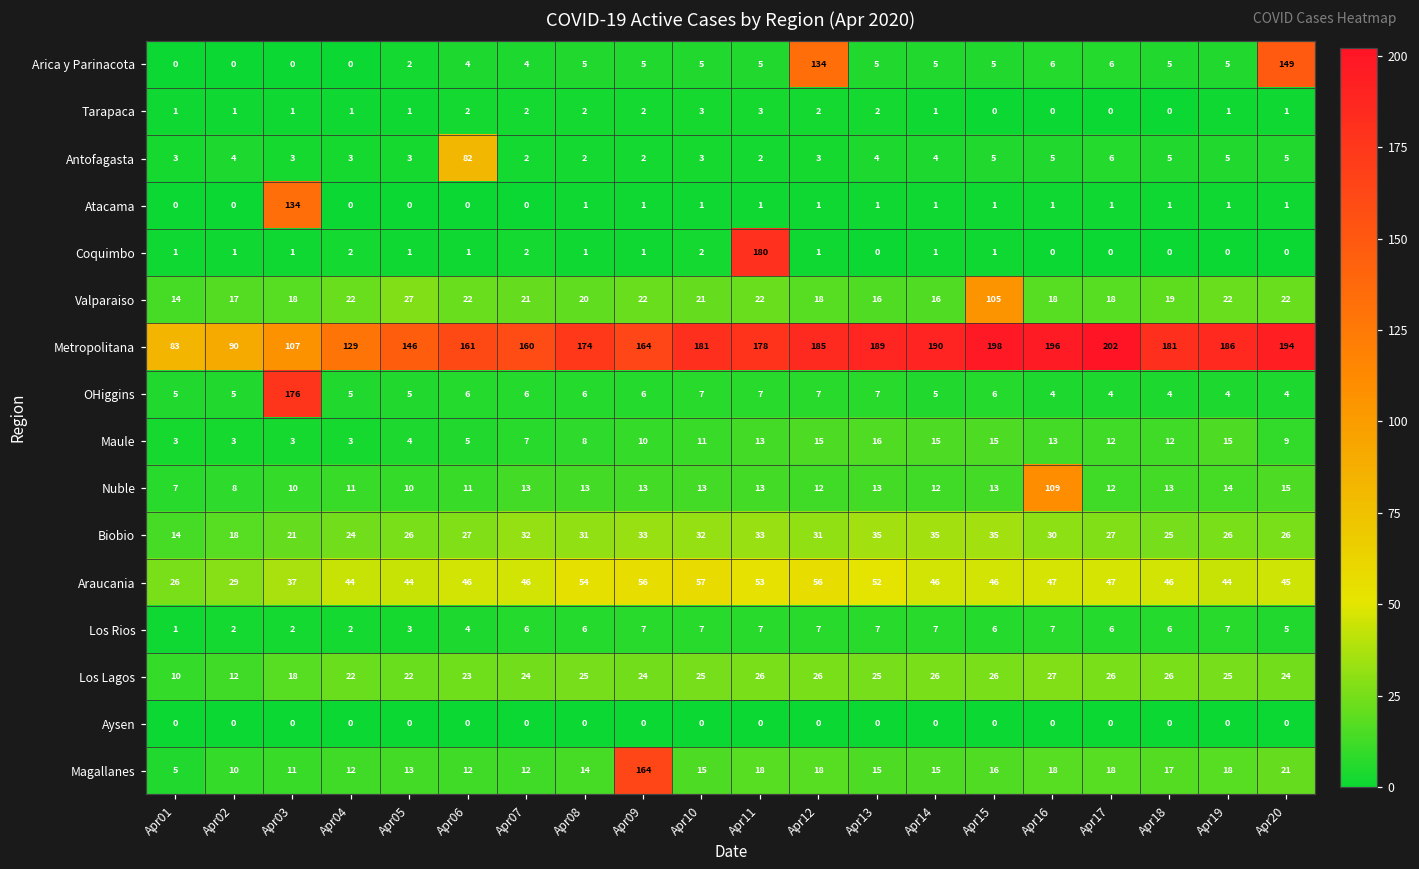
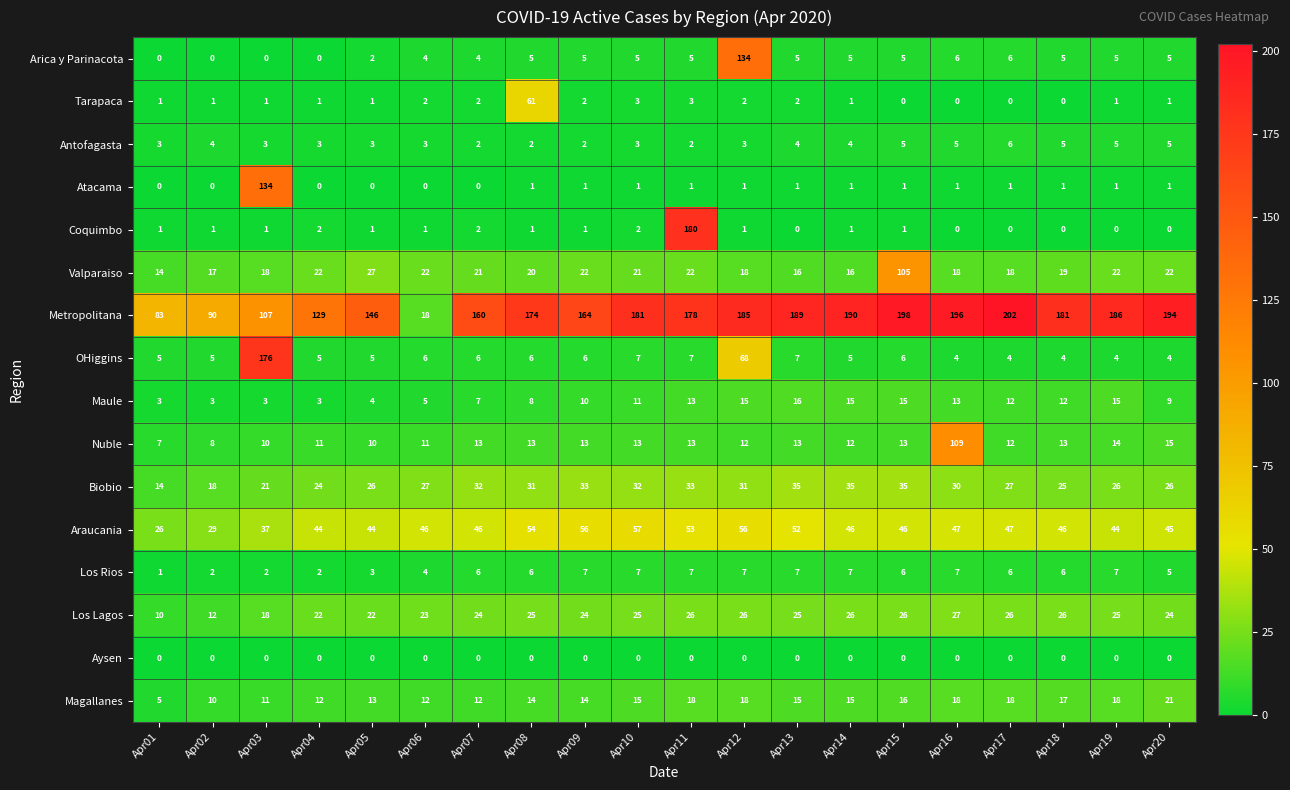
  {
    "Arica y Parinacota": {
      "Apr01": 0,
      "Apr02": 0,
      "Apr03": 0,
      "Apr04": 0,
      "Apr05": 2,
      "Apr06": 4,
      "Apr07": 4,
      "Apr08": 5,
      "Apr09": 5,
      "Apr10": 5,
      "Apr11": 5,
      "Apr12": 134,
      "Apr13": 5,
      "Apr14": 5,
      "Apr15": 5,
      "Apr16": 6,
      "Apr17": 6,
      "Apr18": 5,
      "Apr19": 5,
-     "Apr20": 149
+     "Apr20": 5
    },
    "Tarapaca": {
      "Apr01": 1,
      "Apr02": 1,
      "Apr03": 1,
      "Apr04": 1,
      "Apr05": 1,
      "Apr06": 2,
      "Apr07": 2,
-     "Apr08": 2,
+     "Apr08": 61,
      "Apr09": 2,
      "Apr10": 3,
      "Apr11": 3,
      "Apr12": 2,
      "Apr13": 2,
      "Apr14": 1,
      "Apr15": 0,
      "Apr16": 0,
      "Apr17": 0,
      "Apr18": 0,
      "Apr19": 1,
      "Apr20": 1
    },
    "Antofagasta": {
      "Apr01": 3,
      "Apr02": 4,
      "Apr03": 3,
      "Apr04": 3,
      "Apr05": 3,
-     "Apr06": 82,
+     "Apr06": 3,
      "Apr07": 2,
      "Apr08": 2,
      "Apr09": 2,
      "Apr10": 3,
      "Apr11": 2,
      "Apr12": 3,
      "Apr13": 4,
      "Apr14": 4,
      "Apr15": 5,
      "Apr16": 5,
      "Apr17": 6,
      "Apr18": 5,
      "Apr19": 5,
      "Apr20": 5
    },
    "Metropolitana": {
      "Apr01": 83,
      "Apr02": 90,
      "Apr03": 107,
      "Apr04": 129,
      "Apr05": 146,
-     "Apr06": 161,
+     "Apr06": 18,
      "Apr07": 160,
      "Apr08": 174,
      "Apr09": 164,
      "Apr10": 181,
      "Apr11": 178,
      "Apr12": 185,
      "Apr13": 189,
      "Apr14": 190,
      "Apr15": 198,
      "Apr16": 196,
      "Apr17": 202,
      "Apr18": 181,
      "Apr19": 186,
      "Apr20": 194
    },
    "OHiggins": {
      "Apr01": 5,
      "Apr02": 5,
      "Apr03": 176,
      "Apr04": 5,
      "Apr05": 5,
      "Apr06": 6,
      "Apr07": 6,
      "Apr08": 6,
      "Apr09": 6,
      "Apr10": 7,
      "Apr11": 7,
-     "Apr12": 7,
+     "Apr12": 68,
      "Apr13": 7,
      "Apr14": 5,
      "Apr15": 6,
      "Apr16": 4,
      "Apr17": 4,
      "Apr18": 4,
      "Apr19": 4,
      "Apr20": 4
    },
    "Magallanes": {
      "Apr01": 5,
      "Apr02": 10,
      "Apr03": 11,
      "Apr04": 12,
      "Apr05": 13,
      "Apr06": 12,
      "Apr07": 12,
      "Apr08": 14,
-     "Apr09": 164,
+     "Apr09": 14,
      "Apr10": 15,
      "Apr11": 18,
      "Apr12": 18,
      "Apr13": 15,
      "Apr14": 15,
      "Apr15": 16,
      "Apr16": 18,
      "Apr17": 18,
      "Apr18": 17,
      "Apr19": 18,
      "Apr20": 21
    }
  }
